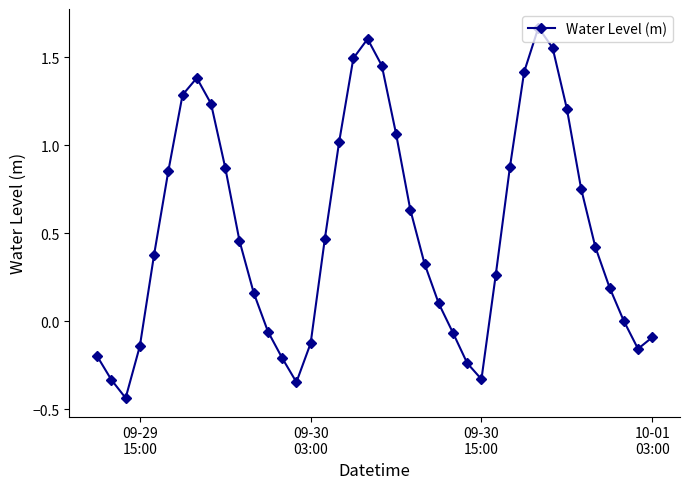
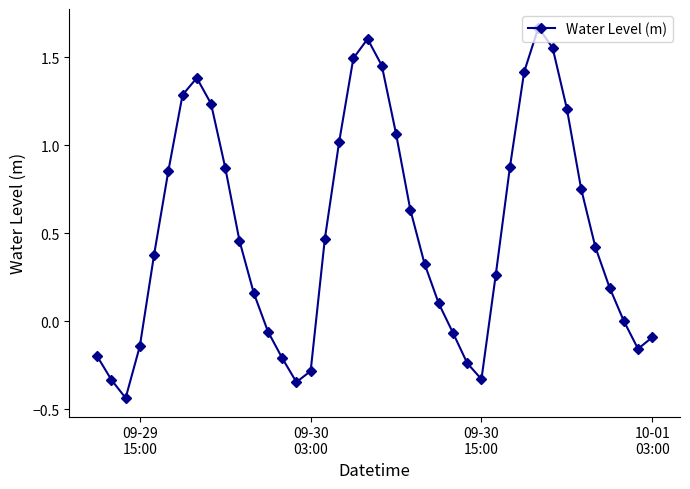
  {
    "09-29 15:00": -0.14,
-   "09-30 03:00": -0.12,
+   "09-30 03:00": -0.28,
    "09-30 15:00": -0.33,
    "10-01 03:00": -0.09
  }
